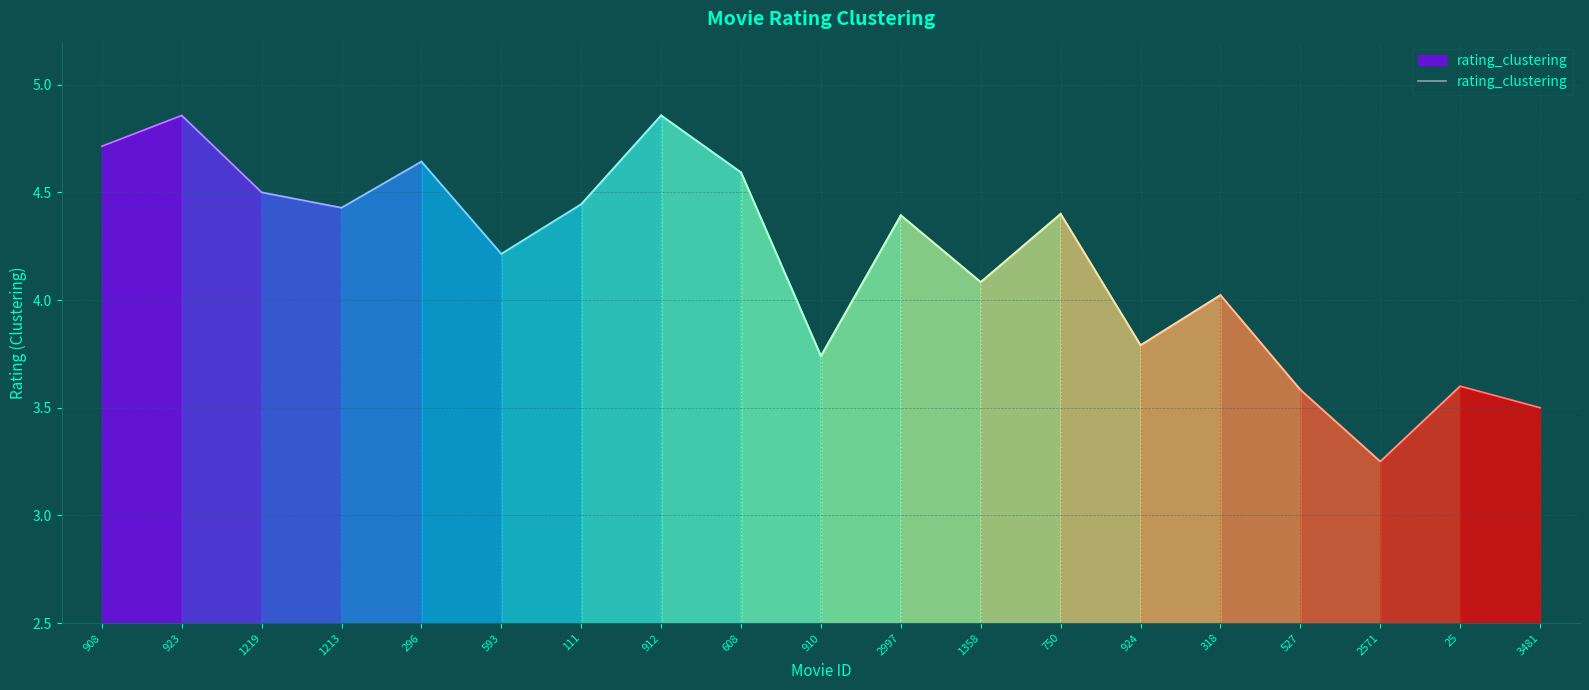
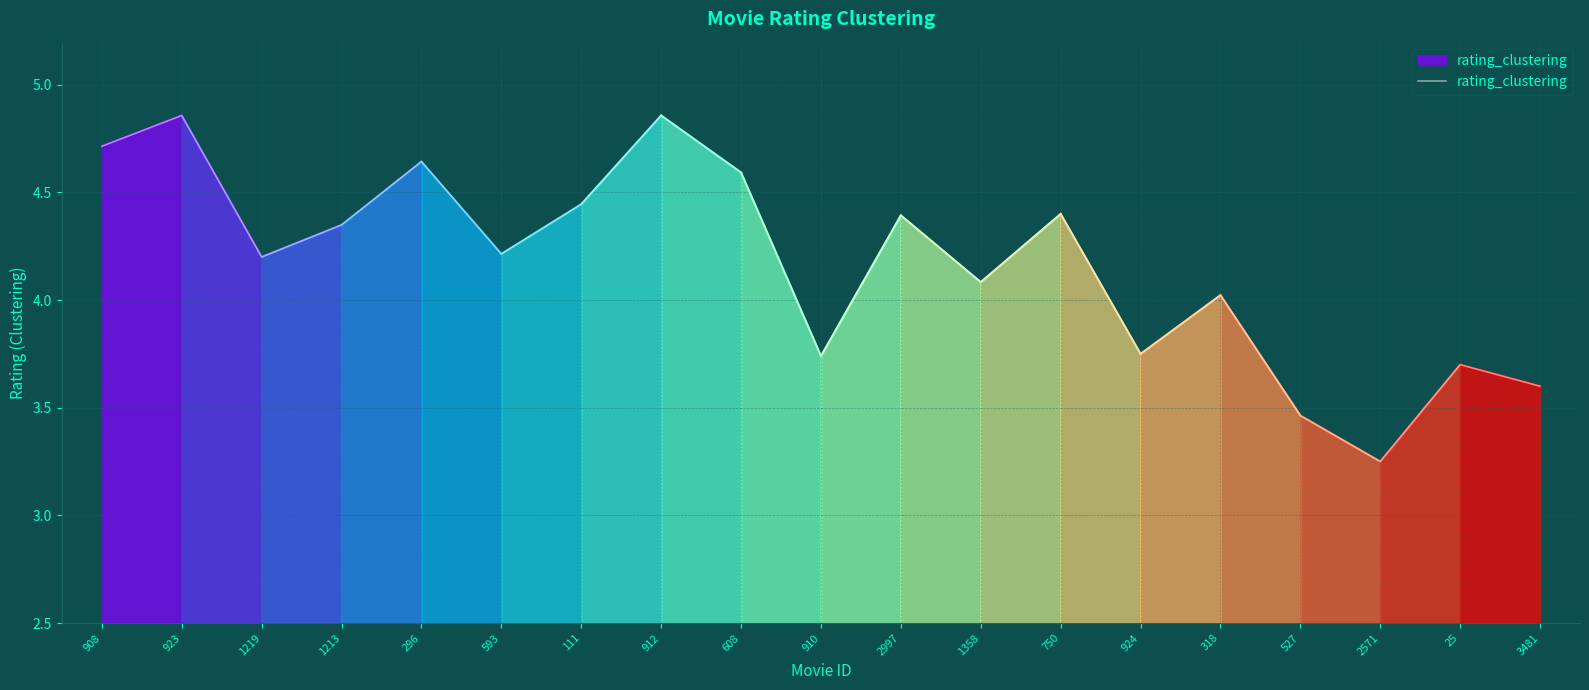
  {
    "rating_clustering": {
-     "1219": 4.5,
-     "1213": 4.43,
-     "924": 3.79,
-     "527": 3.58,
-     "25": 3.6,
-     "3481": 3.5
+     "1219": 4.2,
+     "1213": 4.35,
+     "924": 3.75,
+     "527": 3.46,
+     "25": 3.7,
+     "3481": 3.6
    }
  }
